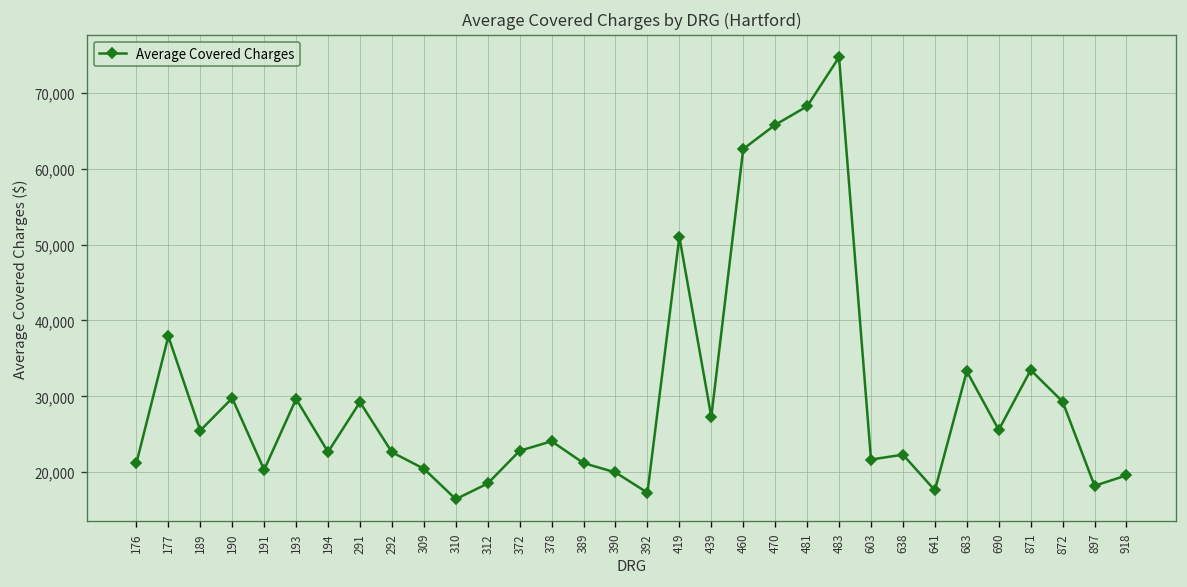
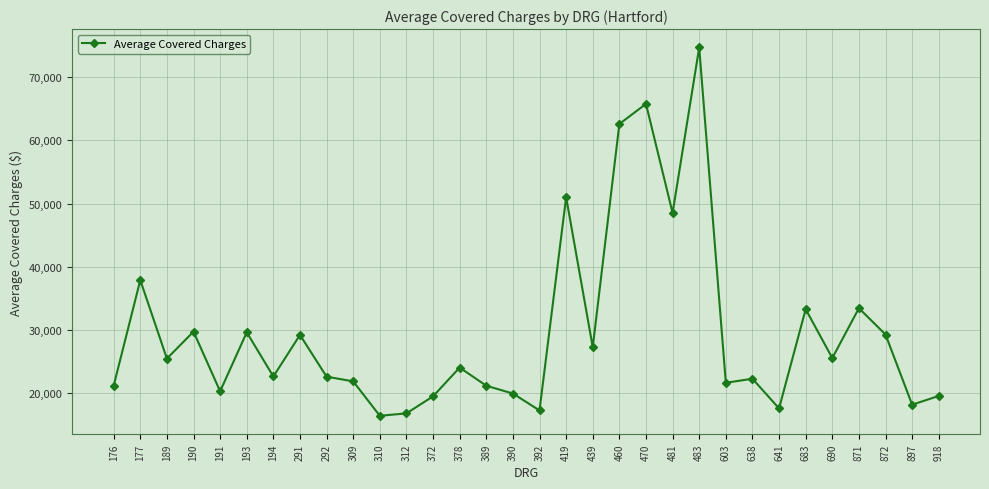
  {
    "176": "21,000",
    "177": "38,000",
    "189": "25,000",
    "190": "30,000",
    "191": "20,000",
    "193": "30,000",
    "194": "23,000",
    "291": "29,000",
    "292": "23,000",
-   "309": "20,000",
+   "309": "22,000",
    "310": "16,000",
-   "312": "19,000",
-   "372": "23,000",
+   "312": "17,000",
+   "372": "20,000",
    "378": "24,000",
    "389": "21,000",
    "390": "20,000",
    "392": "17,000",
    "419": "51,000",
    "439": "27,000",
    "460": "63,000",
    "470": "66,000",
-   "481": "68,000",
+   "481": "49,000",
    "483": "75,000",
    "603": "22,000",
    "638": "22,000",
    "641": "18,000",
    "683": "33,000",
    "690": "26,000",
    "871": "33,000",
    "872": "29,000",
    "897": "18,000",
    "918": "20,000"
  }
